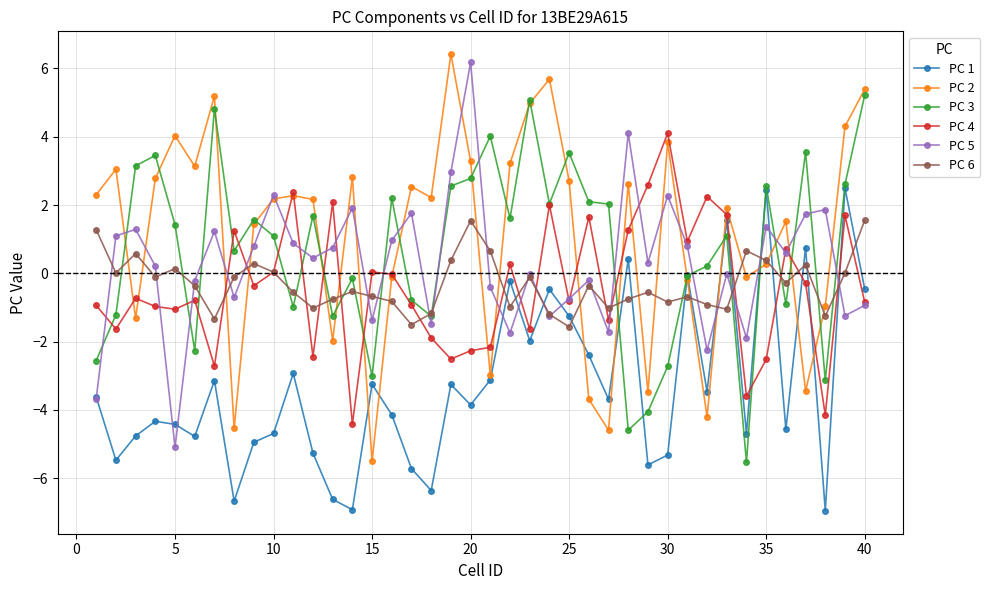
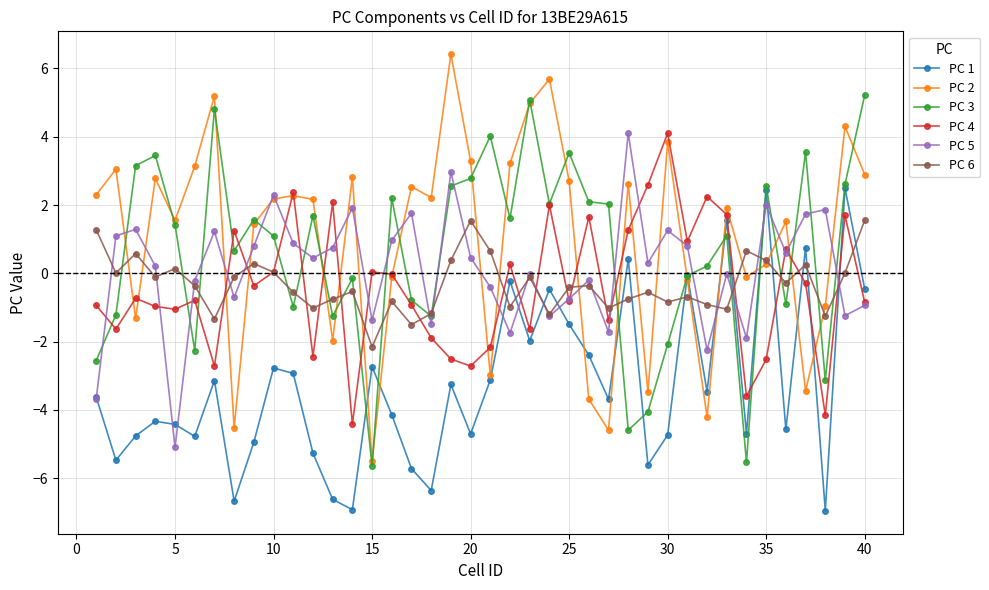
  {
    "PC 1": {
      "5": -4.4,
-     "10": -4.7,
-     "15": -3.2,
-     "20": -3.9,
-     "25": -1.3,
-     "30": -5.3,
+     "10": -2.8,
+     "15": -2.7,
+     "20": -4.7,
+     "25": -1.5,
+     "30": -4.7,
      "35": 2.4,
      "40": -0.5
    },
    "PC 2": {
-     "5": 4.0,
+     "5": 1.5,
      "10": 2.2,
      "15": -5.5,
      "20": 3.3,
      "25": 2.7,
      "30": 3.8,
      "35": 0.3,
-     "40": 5.4
+     "40": 2.9
    },
    "PC 3": {
      "5": 1.4,
      "10": 1.1,
-     "15": -3.0,
+     "15": -5.6,
      "20": 2.8,
      "25": 3.5,
-     "30": -2.7,
+     "30": -2.1,
      "35": 2.6,
      "40": 5.2
    },
    "PC 4": {
      "5": -1.1,
      "15": 0.0,
-     "20": -2.3,
+     "20": -2.7,
      "30": 4.1,
      "35": -2.5,
      "40": -0.8
    },
    "PC 5": {
      "5": -5.1,
      "10": 2.3,
      "15": -1.4,
-     "20": 6.2,
-     "30": 2.3,
-     "35": 1.4,
+     "20": 0.5,
+     "30": 1.3,
+     "35": 2.0,
      "40": -0.9
    },
    "PC 6": {
      "5": 0.1,
-     "15": -0.7,
+     "15": -2.2,
      "20": 1.5,
-     "25": -1.6,
+     "25": -0.4,
      "30": -0.8,
      "35": 0.4,
      "40": 1.6
    }
  }
